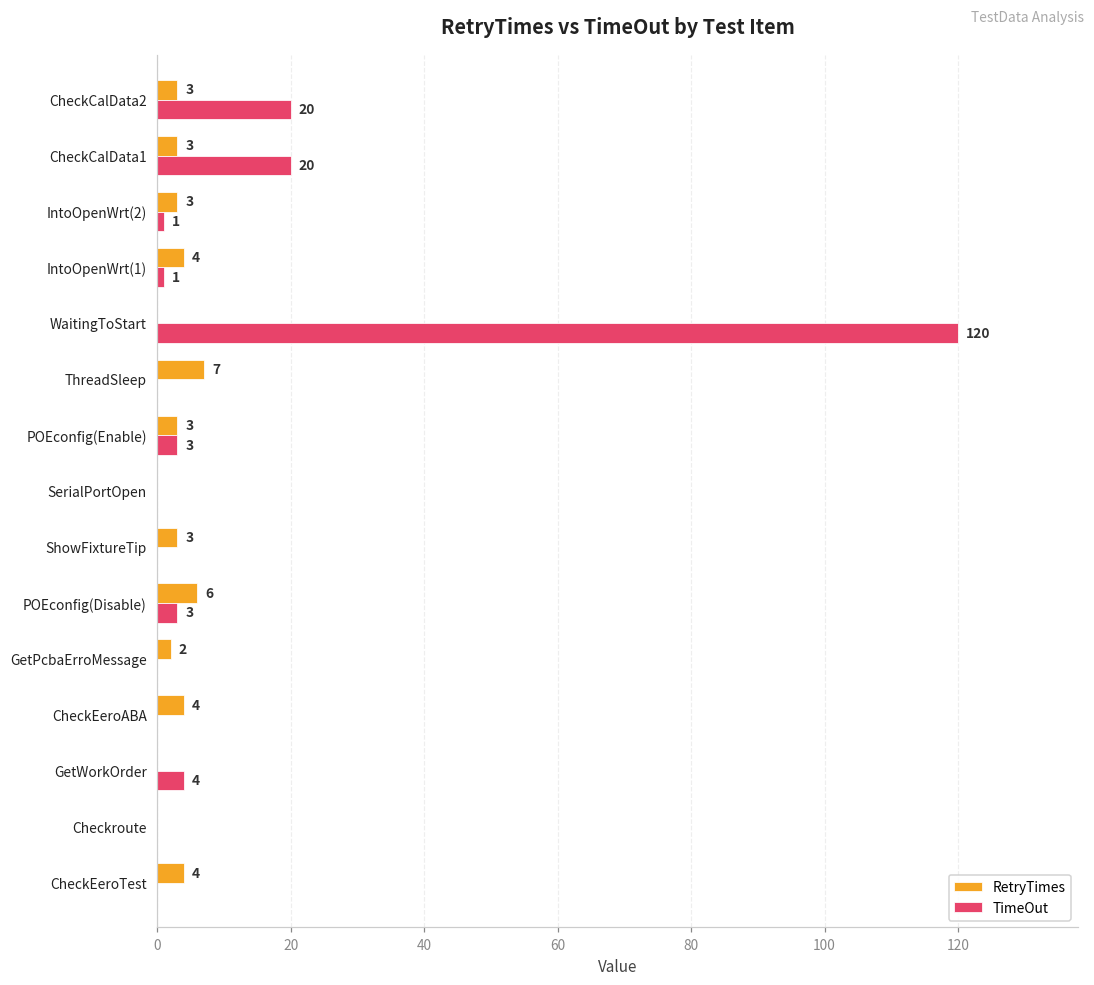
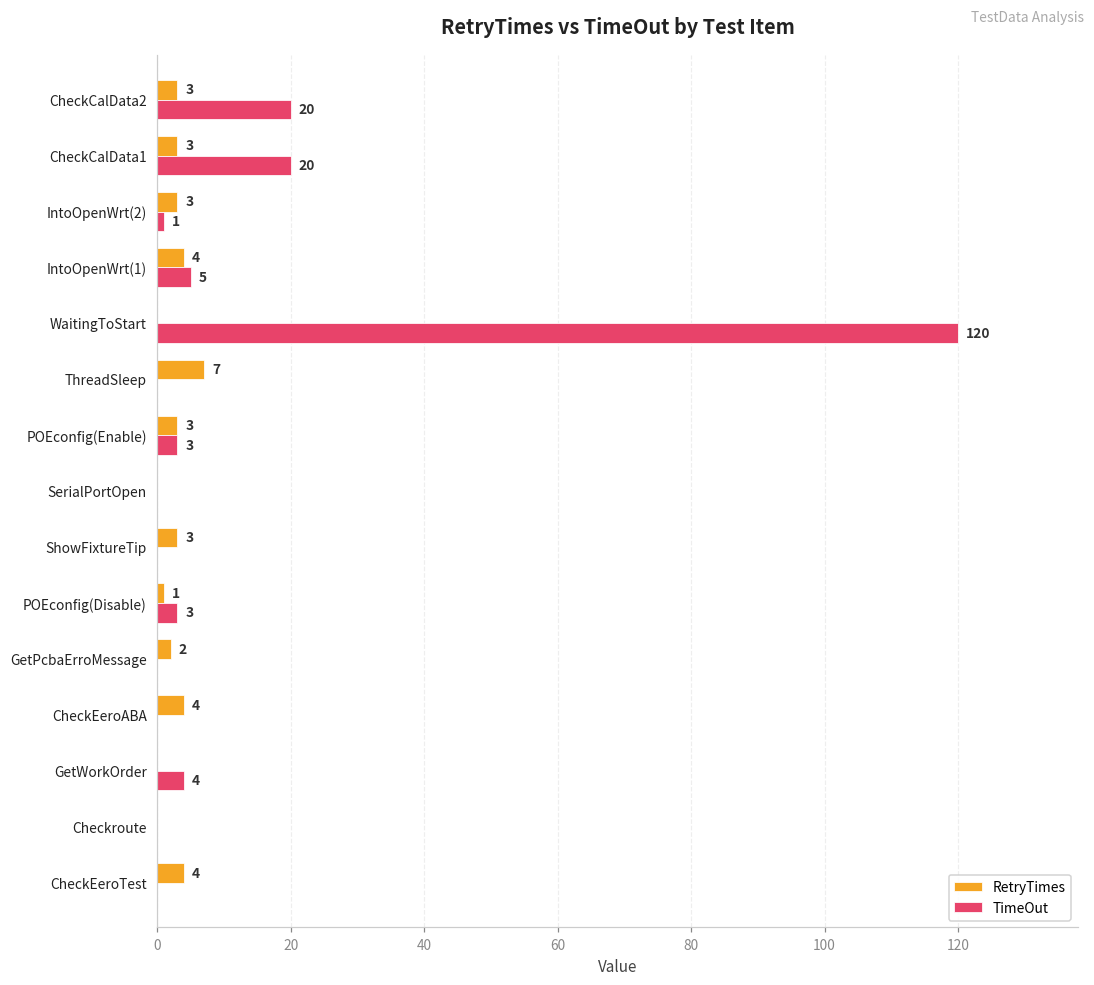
  {
    "RetryTimes": {
      "CheckCalData2": 3,
      "CheckCalData1": 3,
      "IntoOpenWrt(2)": 3,
      "IntoOpenWrt(1)": 4,
      "ThreadSleep": 7,
      "POEconfig(Enable)": 3,
      "ShowFixtureTip": 3,
-     "POEconfig(Disable)": 6,
+     "POEconfig(Disable)": 1,
      "GetPcbaErroMessage": 2,
      "CheckEeroABA": 4,
      "CheckEeroTest": 4
    },
    "TimeOut": {
      "CheckCalData2": 20,
      "CheckCalData1": 20,
      "IntoOpenWrt(2)": 1,
-     "IntoOpenWrt(1)": 1,
+     "IntoOpenWrt(1)": 5,
      "WaitingToStart": 120,
      "POEconfig(Enable)": 3,
      "POEconfig(Disable)": 3,
      "GetWorkOrder": 4
    }
  }
